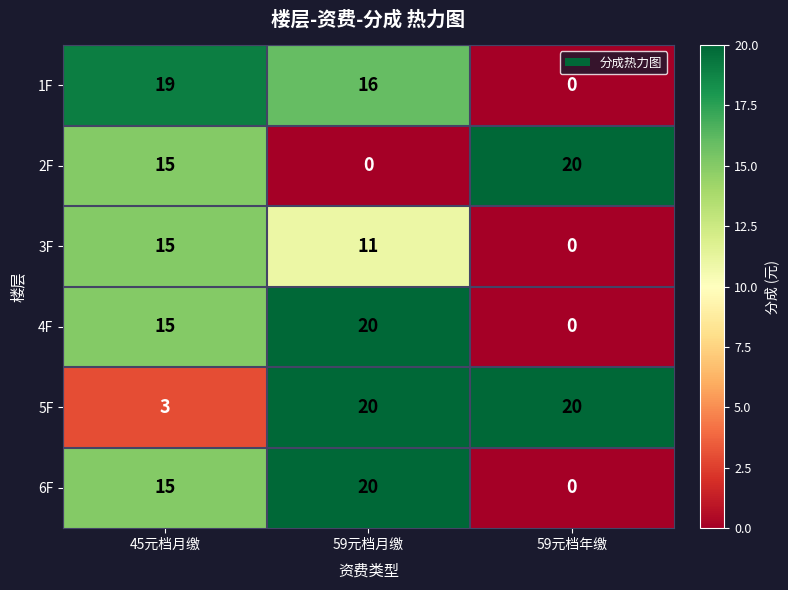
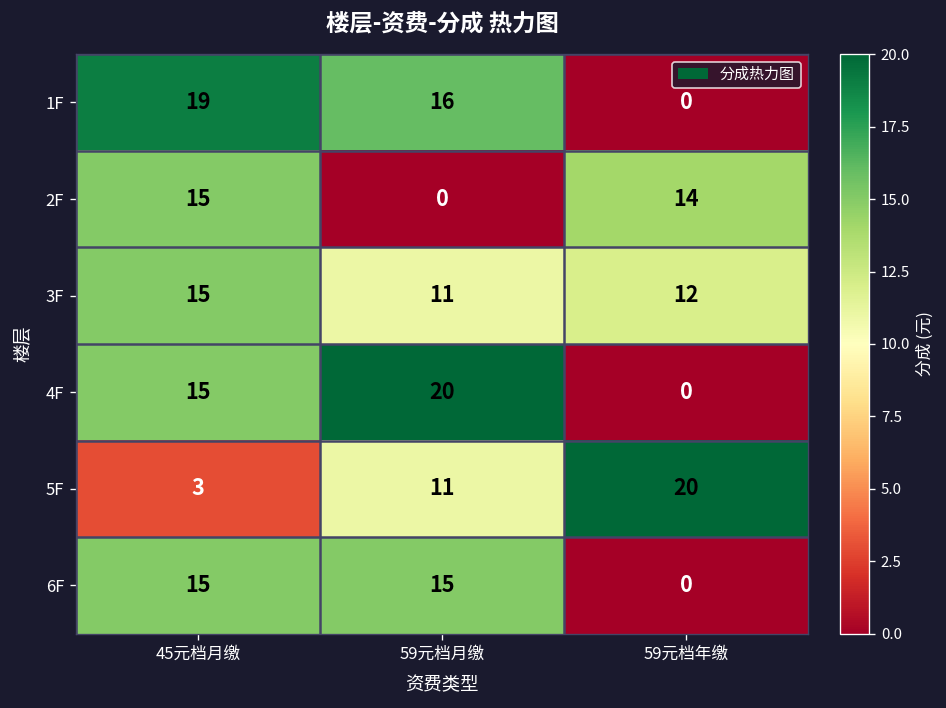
  {
    "1F": {
      "45元档月缴": 19,
      "59元档月缴": 16,
      "59元档年缴": 0
    },
    "2F": {
      "45元档月缴": 15,
      "59元档月缴": 0,
-     "59元档年缴": 20
+     "59元档年缴": 14
    },
    "3F": {
      "45元档月缴": 15,
      "59元档月缴": 11,
-     "59元档年缴": 0
+     "59元档年缴": 12
    },
    "4F": {
      "45元档月缴": 15,
      "59元档月缴": 20,
      "59元档年缴": 0
    },
    "5F": {
      "45元档月缴": 3,
-     "59元档月缴": 20,
+     "59元档月缴": 11,
      "59元档年缴": 20
    },
    "6F": {
      "45元档月缴": 15,
-     "59元档月缴": 20,
+     "59元档月缴": 15,
      "59元档年缴": 0
    }
  }
